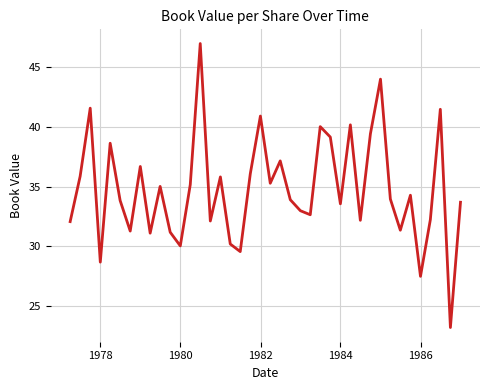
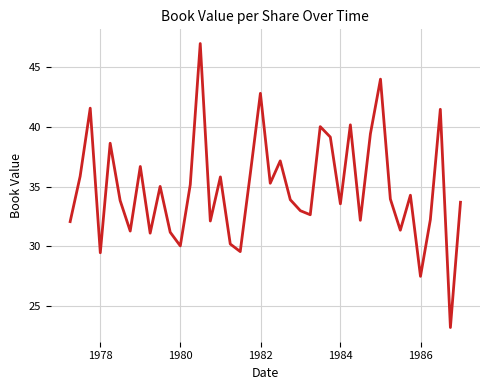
  {
-   "1978": 28.7,
+   "1978": 29.5,
    "1980": 30.0,
-   "1982": 40.9,
+   "1982": 42.8,
    "1984": 33.6,
    "1986": 27.5
  }
